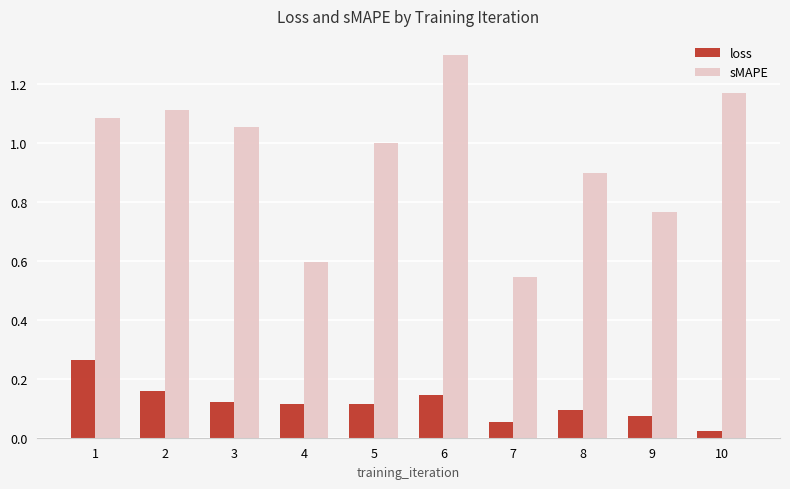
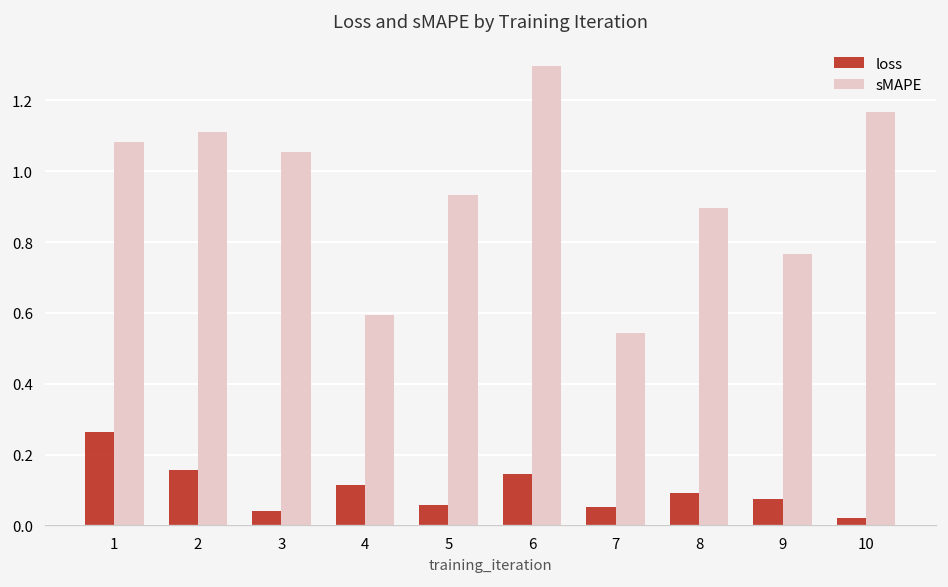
  {
    "loss": {
      "1": 0.26,
      "2": 0.16,
-     "3": 0.12,
+     "3": 0.04,
      "4": 0.11,
-     "5": 0.12,
+     "5": 0.06,
      "6": 0.14,
      "7": 0.05,
      "8": 0.09,
      "9": 0.08,
      "10": 0.02
    },
    "sMAPE": {
      "1": 1.08,
      "2": 1.11,
      "3": 1.05,
      "4": 0.59,
-     "5": 1.00,
+     "5": 0.93,
      "6": 1.30,
      "7": 0.54,
      "8": 0.90,
      "9": 0.77,
      "10": 1.17
    }
  }
